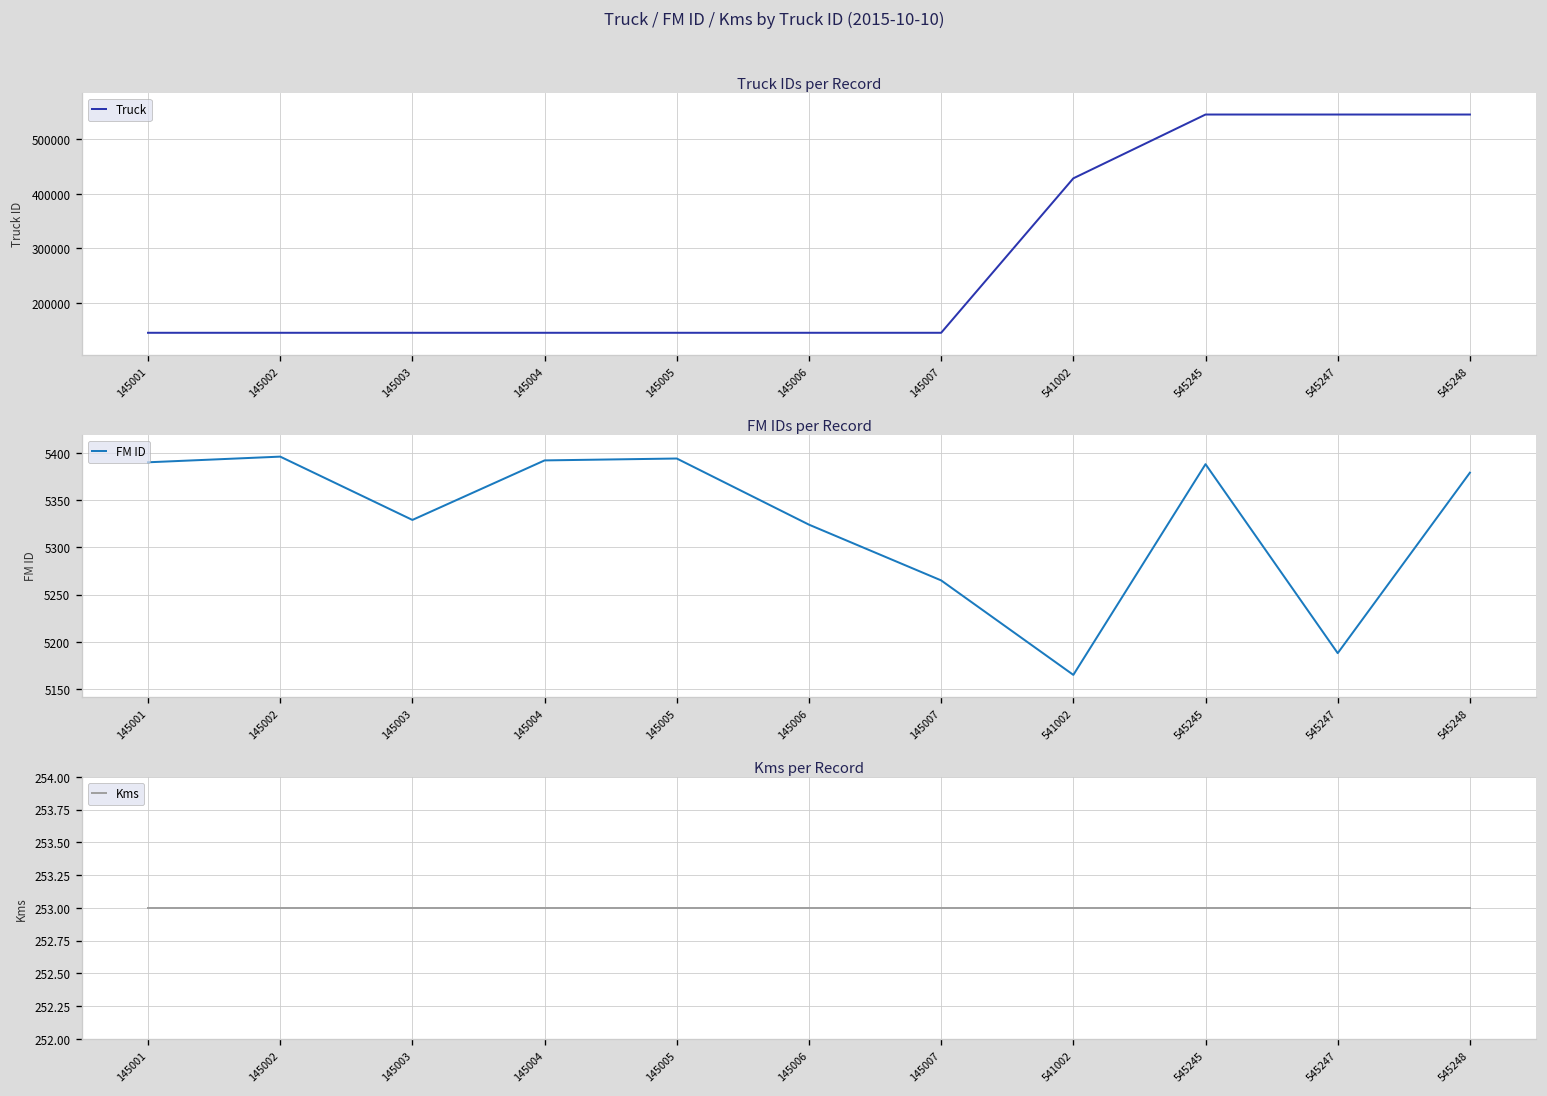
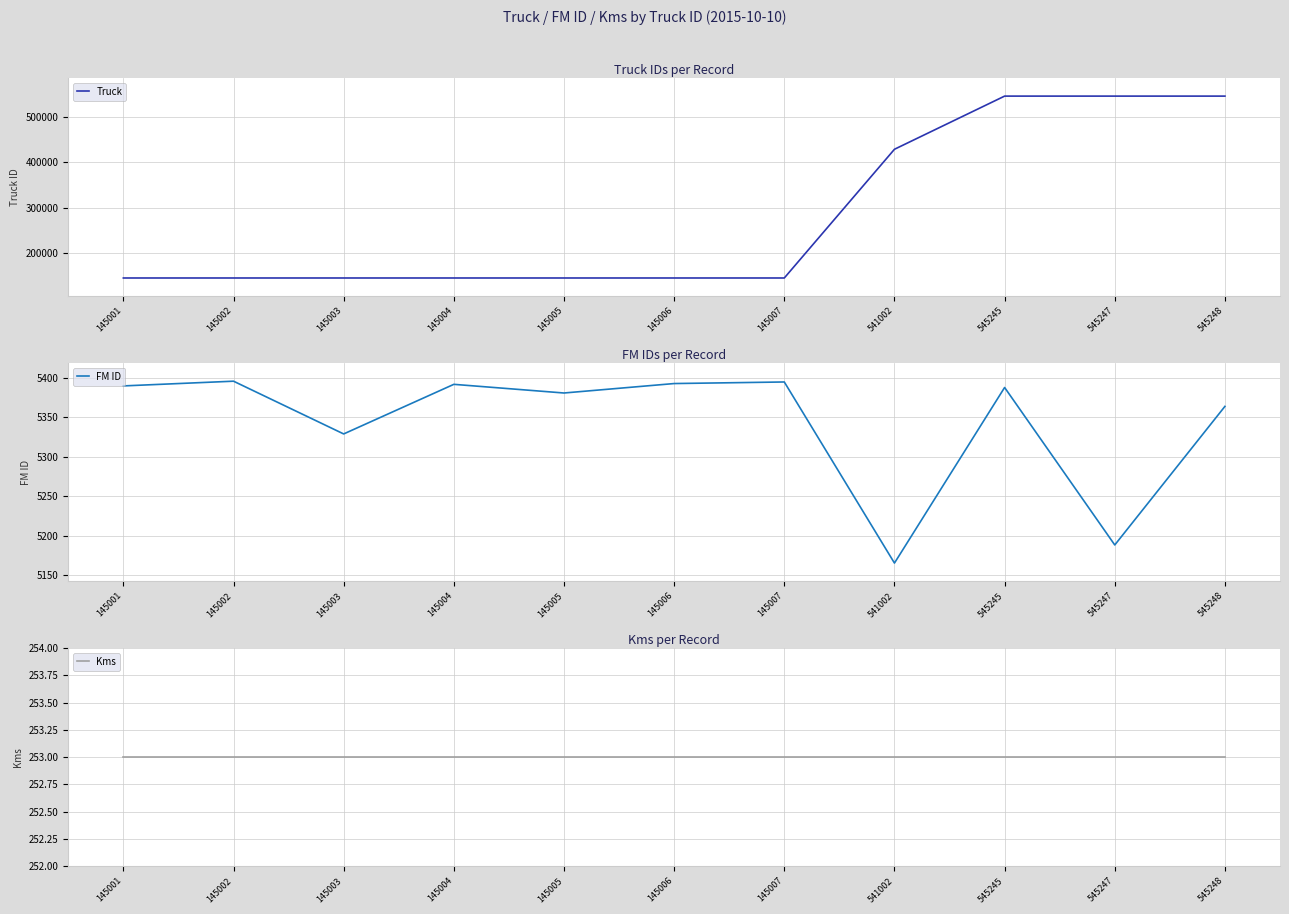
  {
    "Truck IDs per Record": {
      "145001": 150000,
      "145002": 150000,
      "145003": 150000,
      "145004": 150000,
      "145005": 150000,
      "145006": 150000,
      "145007": 150000,
      "541002": 430000,
      "545245": 550000,
      "545247": 550000,
      "545248": 550000
    },
    "FM IDs per Record": {
      "145001": 5390,
      "145002": 5400,
      "145003": 5330,
      "145004": 5390,
-     "145005": 5390,
-     "145006": 5320,
-     "145007": 5270,
+     "145005": 5380,
+     "145006": 5390,
+     "145007": 5400,
      "541002": 5170,
      "545245": 5390,
      "545247": 5190,
-     "545248": 5380
+     "545248": 5360
    },
    "Kms per Record": {
      "145001": 253.00,
      "145002": 253.00,
      "145003": 253.00,
      "145004": 253.00,
      "145005": 253.00,
      "145006": 253.00,
      "145007": 253.00,
      "541002": 253.00,
      "545245": 253.00,
      "545247": 253.00,
      "545248": 253.00
    }
  }
